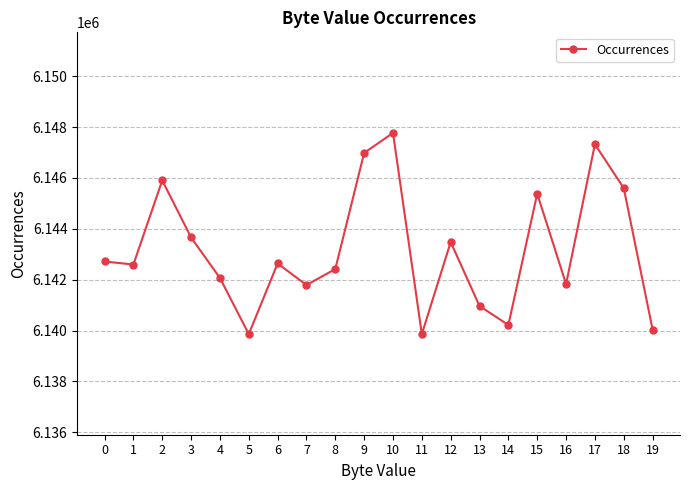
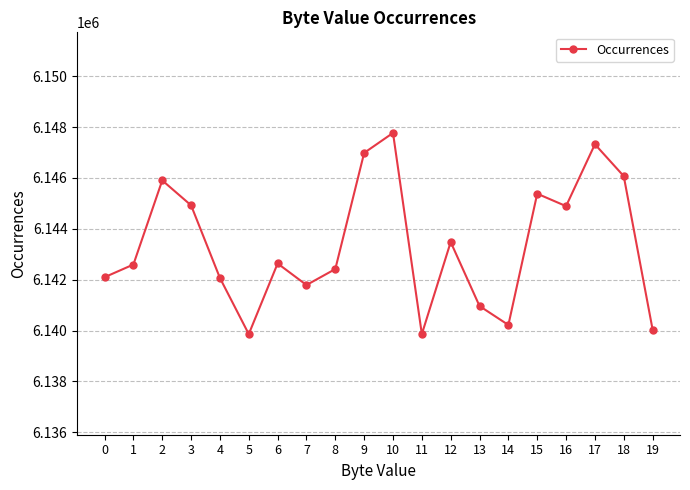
  {
-   "0": 6142700,
+   "0": 6142100,
    "1": 6142600,
    "2": 6145900,
-   "3": 6143700,
+   "3": 6144900,
    "4": 6142100,
    "5": 6139900,
    "6": 6142600,
    "7": 6141800,
    "8": 6142400,
    "9": 6147000,
    "10": 6147800,
    "11": 6139900,
    "12": 6143500,
    "13": 6141000,
    "14": 6140200,
    "15": 6145400,
-   "16": 6141800,
+   "16": 6144900,
    "17": 6147300,
-   "18": 6145600,
+   "18": 6146100,
    "19": 6140000
  }
